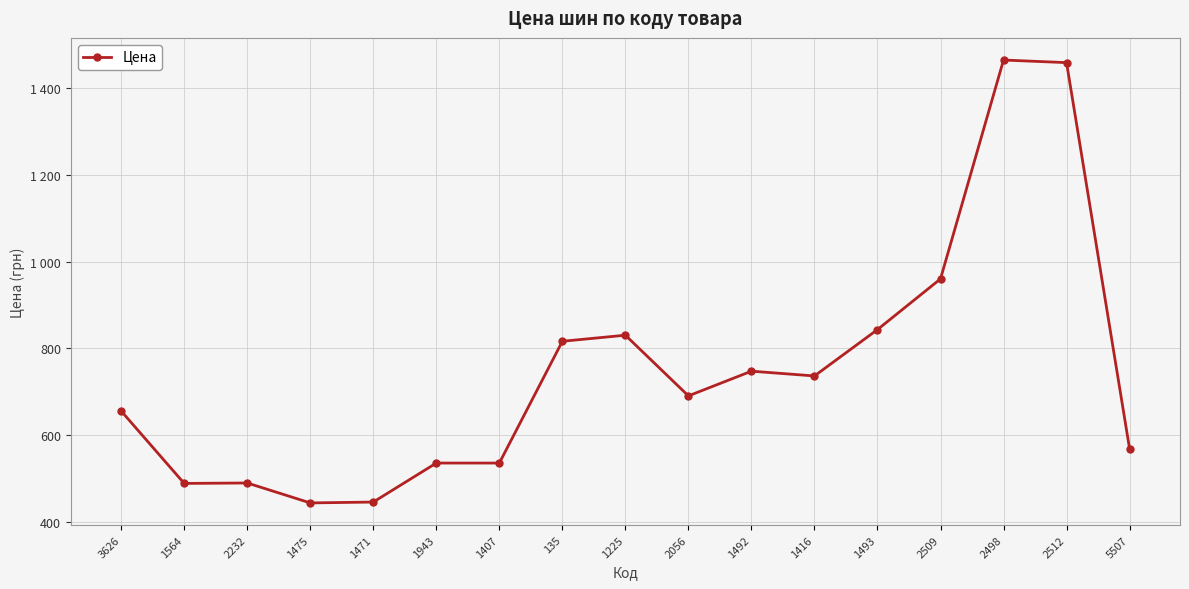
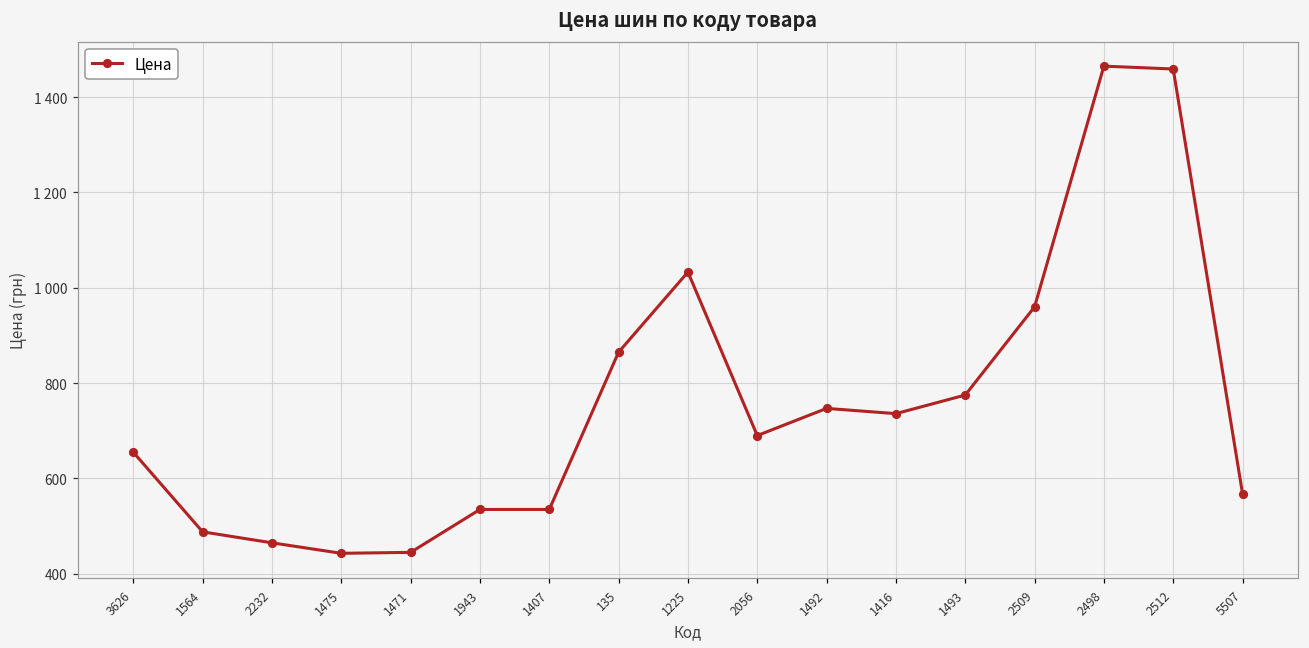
  {
    "3626": 660,
    "1564": 490,
-   "2232": 490,
+   "2232": 470,
    "1475": 440,
    "1471": 450,
    "1943": 540,
    "1407": 540,
-   "135": 820,
-   "1225": 830,
+   "135": 870,
+   "1225": 1030,
    "2056": 690,
    "1492": 750,
    "1416": 740,
-   "1493": 840,
+   "1493": 780,
    "2509": 960,
    "2498": 1470,
    "2512": 1460,
    "5507": 570
  }
